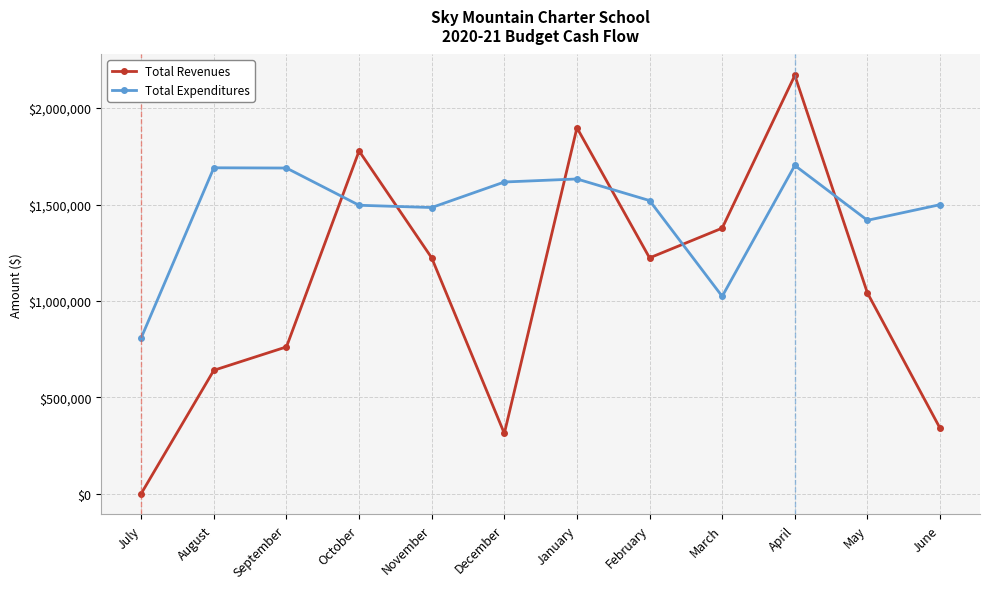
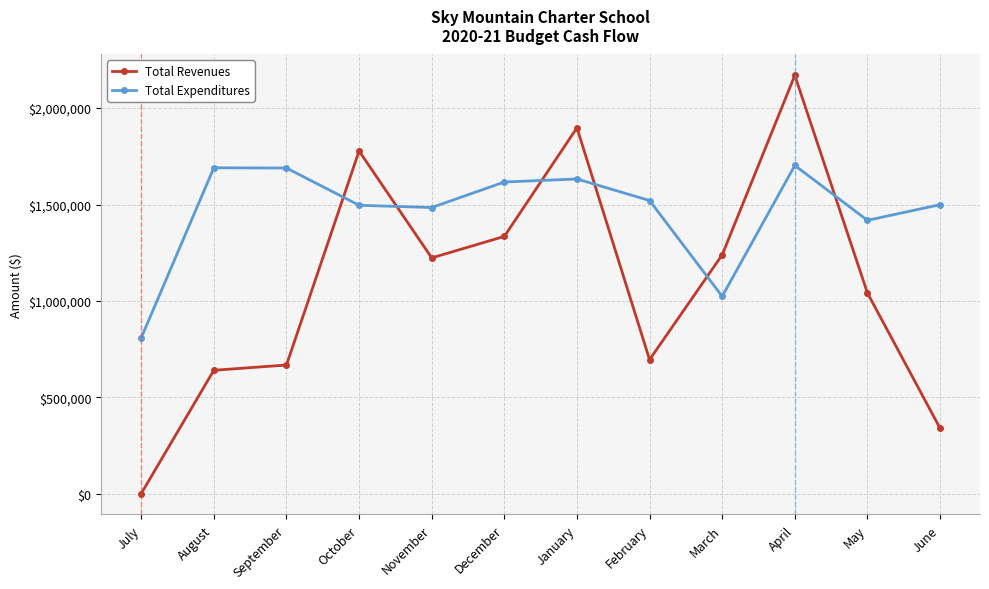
  {
    "Total Revenues": {
      "July": "$0",
      "August": "$640,000",
-     "September": "$760,000",
+     "September": "$670,000",
      "October": "$1,780,000",
      "November": "$1,220,000",
-     "December": "$310,000",
+     "December": "$1,330,000",
      "January": "$1,900,000",
-     "February": "$1,220,000",
-     "March": "$1,380,000",
+     "February": "$700,000",
+     "March": "$1,240,000",
      "April": "$2,170,000",
      "May": "$1,040,000",
      "June": "$340,000"
    },
    "Total Expenditures": {
      "July": "$810,000",
      "August": "$1,690,000",
      "September": "$1,690,000",
      "October": "$1,500,000",
      "November": "$1,480,000",
      "December": "$1,620,000",
      "January": "$1,630,000",
      "February": "$1,520,000",
      "March": "$1,020,000",
      "April": "$1,700,000",
      "May": "$1,420,000",
      "June": "$1,500,000"
    }
  }
